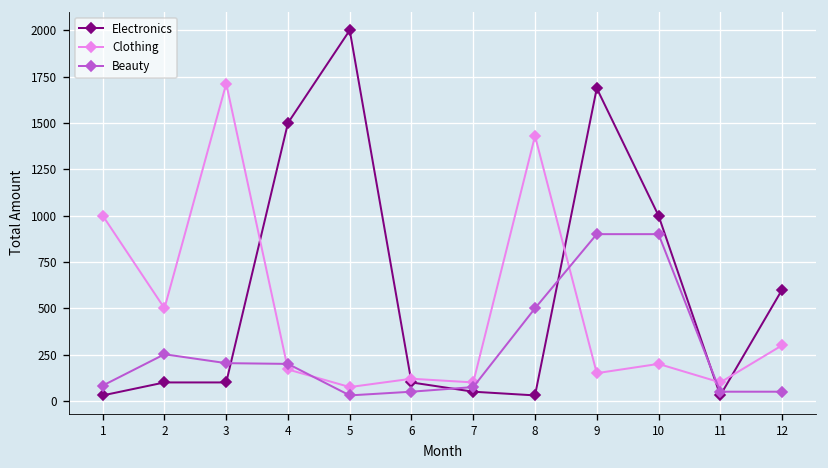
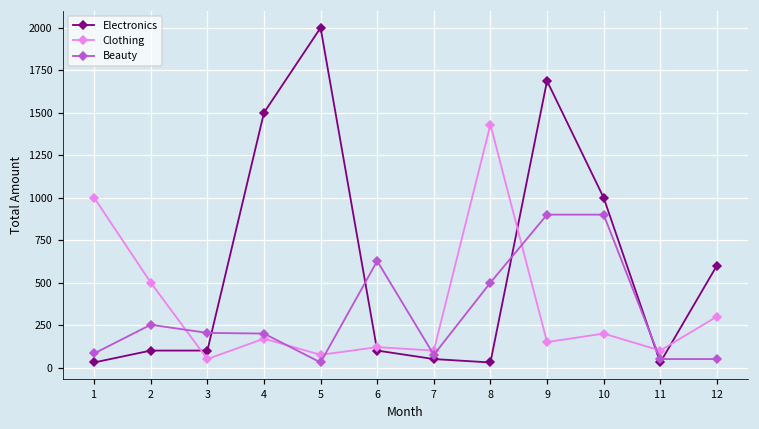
  {
    "Electronics": {
      "1": 30,
      "2": 100,
      "3": 100,
      "4": 1500,
      "5": 2000,
      "6": 100,
      "7": 50,
      "8": 30,
      "9": 1690,
      "10": 1000,
      "11": 30,
      "12": 600
    },
    "Clothing": {
      "1": 1000,
      "2": 500,
-     "3": 1710,
+     "3": 50,
      "4": 170,
      "5": 80,
      "6": 120,
      "7": 100,
      "8": 1430,
      "9": 150,
      "10": 200,
      "11": 100,
      "12": 300
    },
    "Beauty": {
      "1": 80,
      "2": 250,
      "3": 200,
      "4": 200,
      "5": 30,
-     "6": 50,
+     "6": 630,
      "7": 80,
      "8": 500,
      "9": 900,
      "10": 900,
      "11": 50,
      "12": 50
    }
  }
